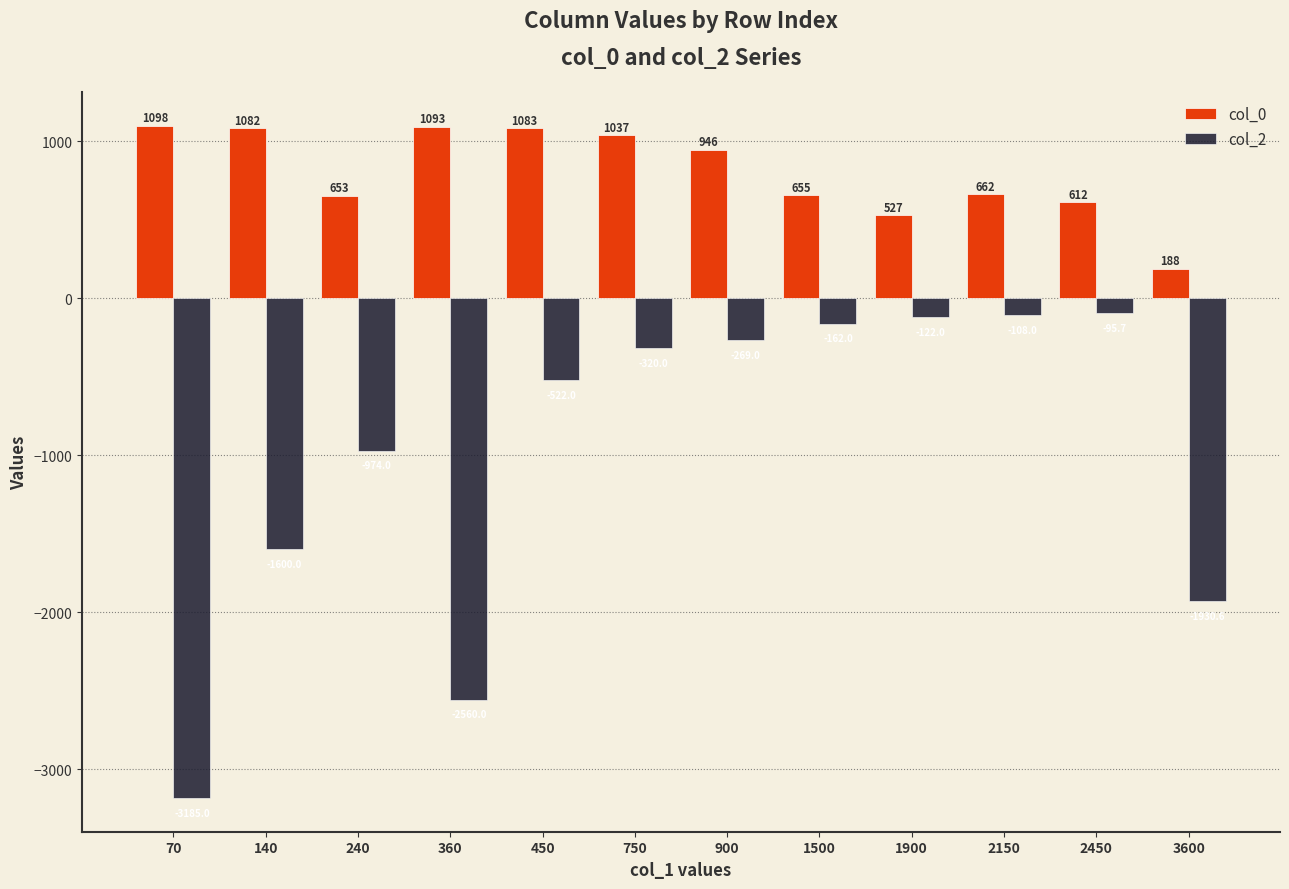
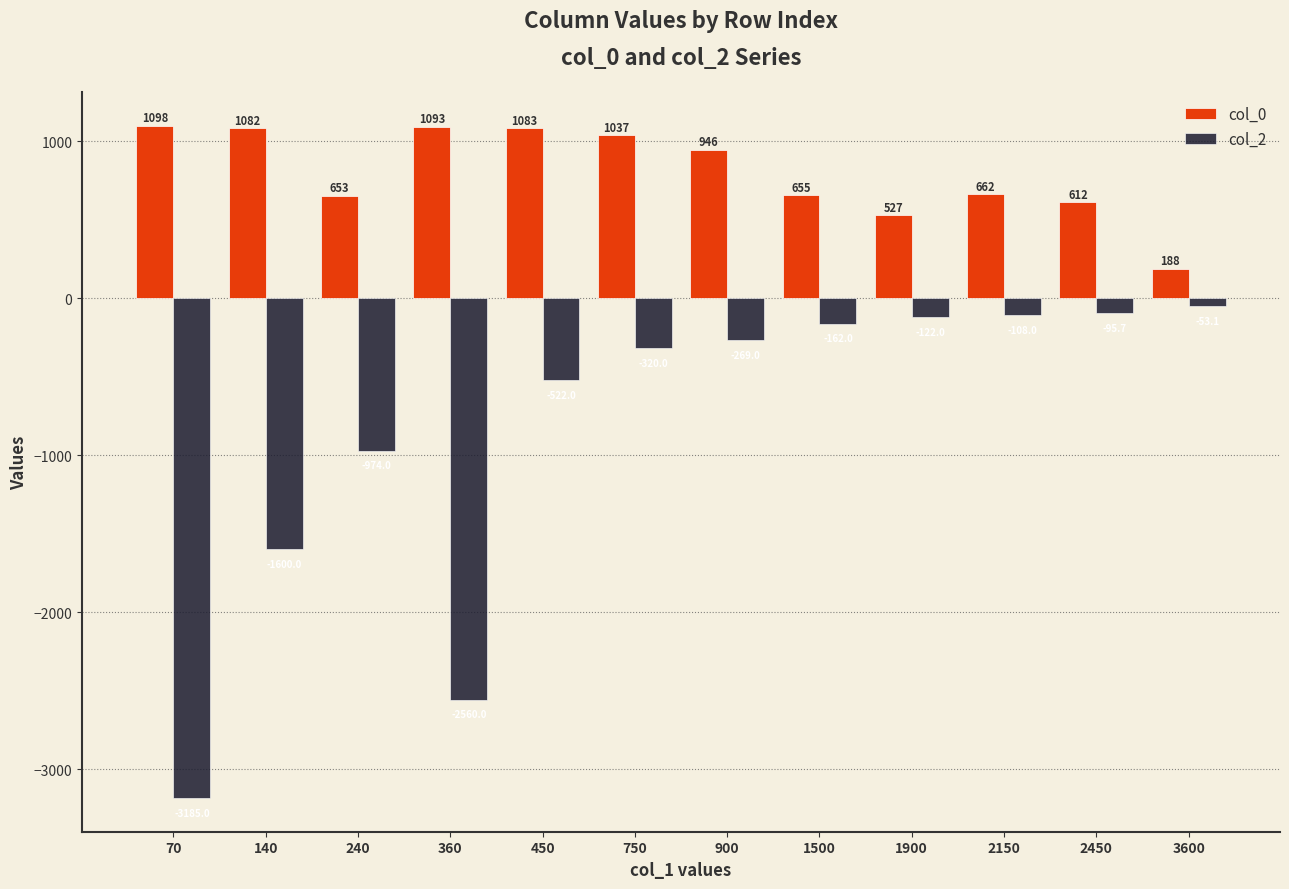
  {
    "col_0": {
      "70": 1098,
      "140": 1082,
      "240": 653,
      "360": 1093,
      "450": 1083,
      "750": 1037,
      "900": 946,
      "1500": 655,
      "1900": 527,
      "2150": 662,
      "2450": 612,
      "3600": 188
    },
    "col_2": {
      "70": -3190,
      "140": -1600,
      "240": -970,
      "360": -2560,
      "450": -520,
      "750": -320,
      "900": -270,
      "1500": -160,
      "1900": -120,
      "2150": -110,
      "2450": -100,
-     "3600": -1930
+     "3600": -50
    }
  }
